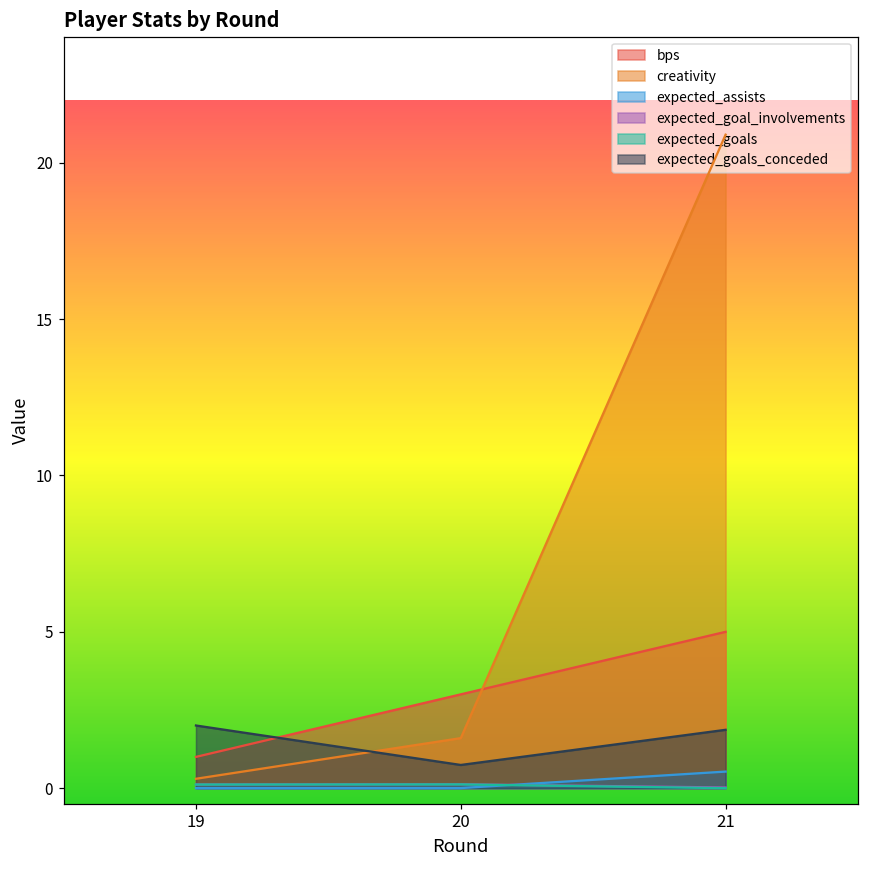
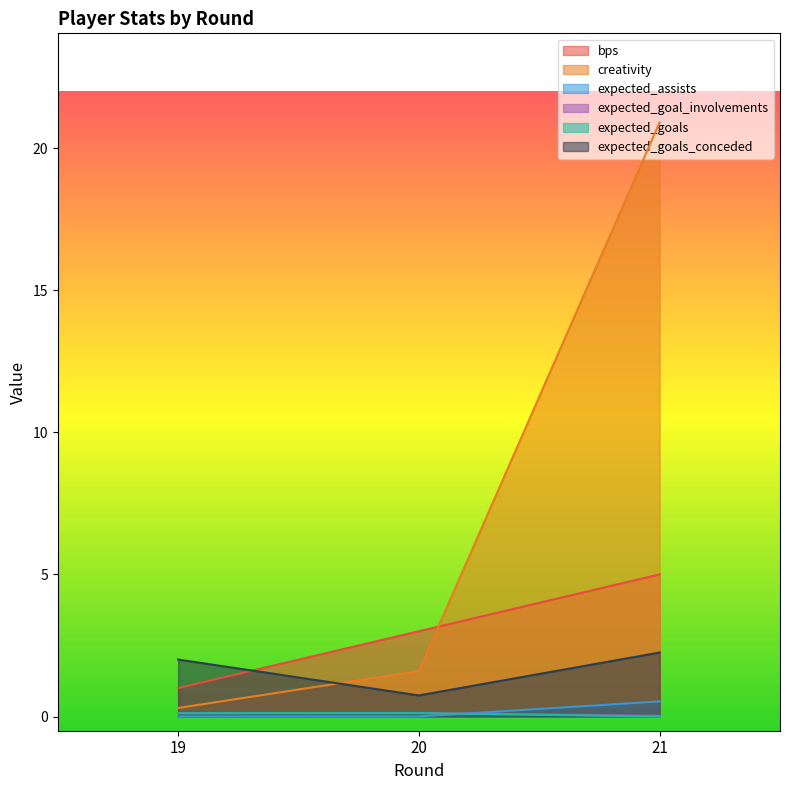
  {
    "expected_assists": {
      "19": 0.0,
      "20": 0.0,
      "21": 0.5
    },
    "expected_goals": {
      "19": 0.1,
      "20": 0.1,
      "21": 0.0
    },
    "expected_goals_conceded": {
      "19": 2.0,
      "20": 0.7,
-     "21": 1.9
+     "21": 2.3
    }
  }
